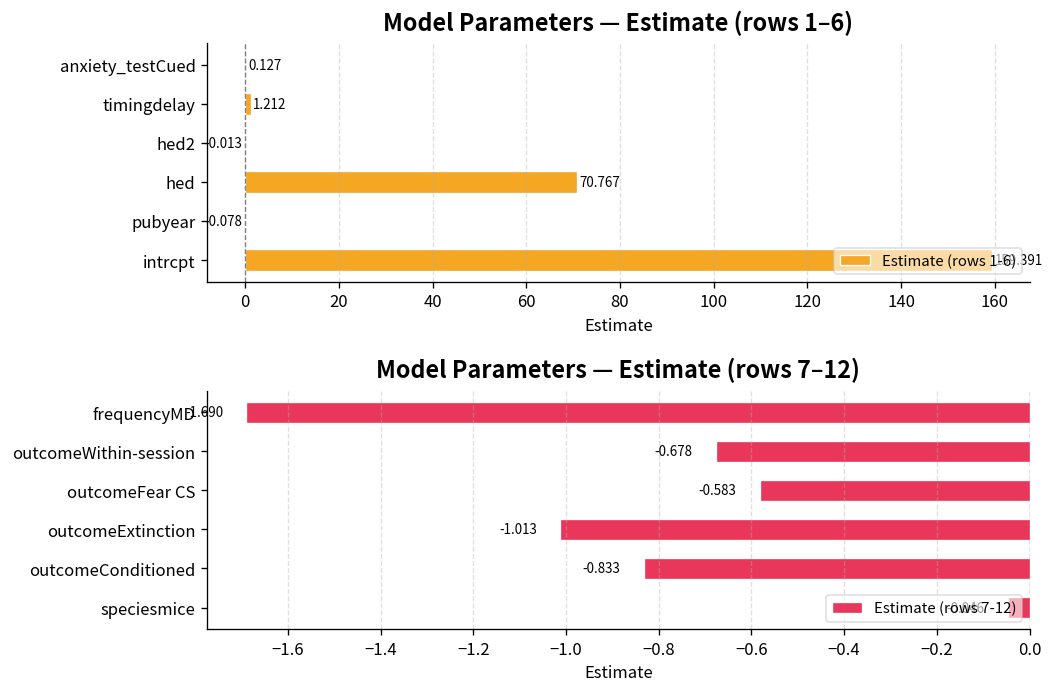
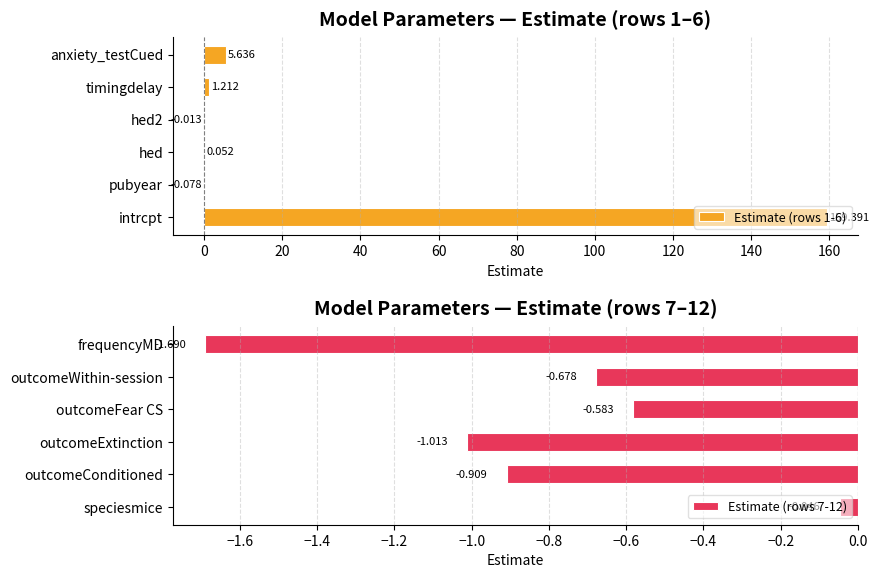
  {
    "Model Parameters — Estimate (rows 1–6)": {
-     "anxiety_testCued": 0.127,
+     "anxiety_testCued": 5.636,
      "timingdelay": 1.212,
      "hed2": -0.013,
-     "hed": 70.767,
+     "hed": 0.052,
      "pubyear": -0.078
    },
    "Model Parameters — Estimate (rows 7–12)": {
      "frequencyMD": -1.690,
      "outcomeWithin-session": -0.678,
      "outcomeFear CS": -0.583,
      "outcomeExtinction": -1.013,
-     "outcomeConditioned": -0.833
+     "outcomeConditioned": -0.909
    }
  }
